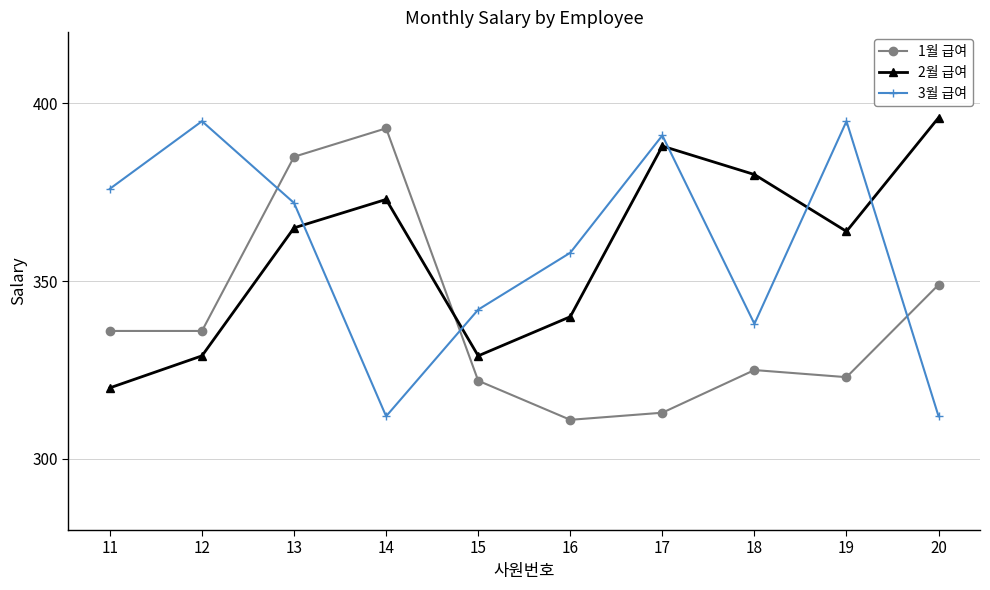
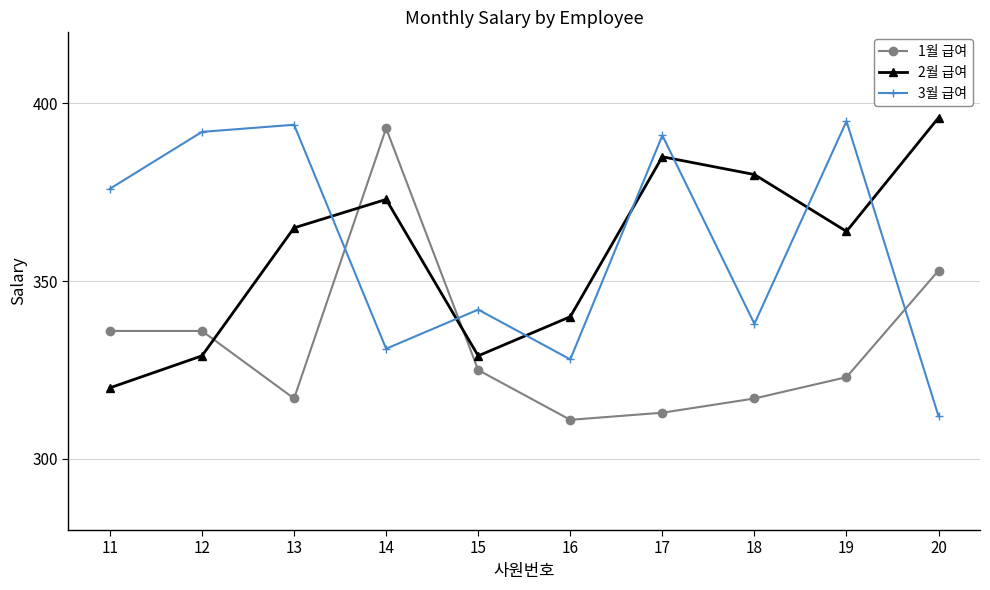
  {
    "1월 급여": {
      "11": 336,
      "12": 336,
-     "13": 385,
+     "13": 317,
      "14": 393,
-     "15": 322,
+     "15": 325,
      "16": 311,
      "17": 313,
-     "18": 325,
+     "18": 317,
      "19": 323,
-     "20": 349
+     "20": 353
    },
    "2월 급여": {
      "11": 320,
      "12": 329,
      "13": 365,
      "14": 373,
      "15": 329,
      "16": 340,
-     "17": 388,
+     "17": 385,
      "18": 380,
      "19": 364,
      "20": 396
    },
    "3월 급여": {
      "11": 376,
-     "12": 395,
-     "13": 372,
-     "14": 312,
+     "12": 392,
+     "13": 394,
+     "14": 331,
      "15": 342,
-     "16": 358,
+     "16": 328,
      "17": 391,
      "18": 338,
      "19": 395,
      "20": 312
    }
  }
